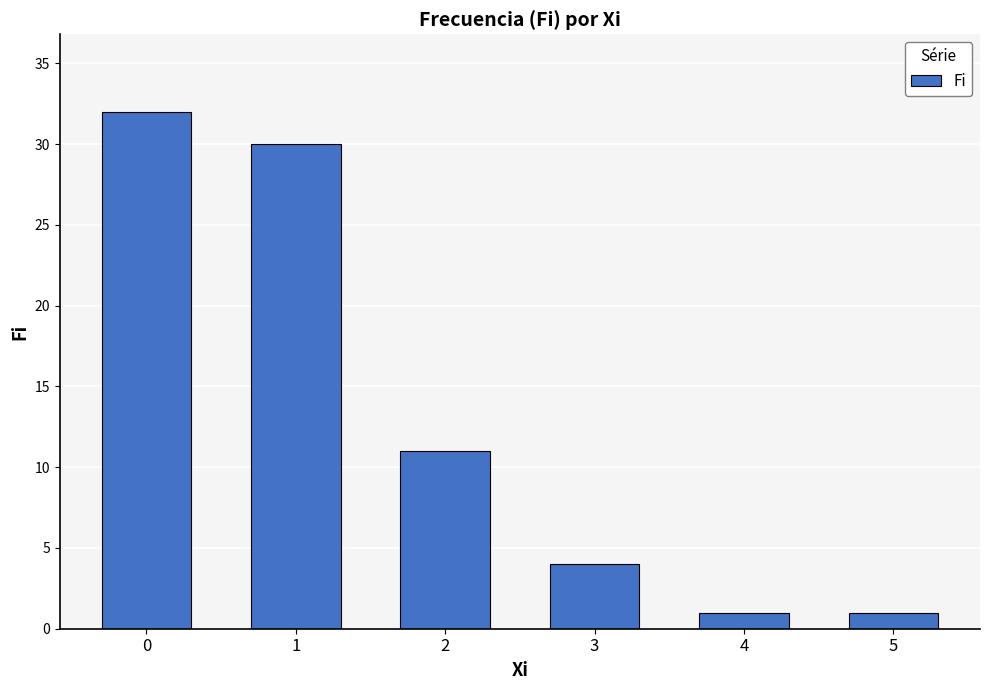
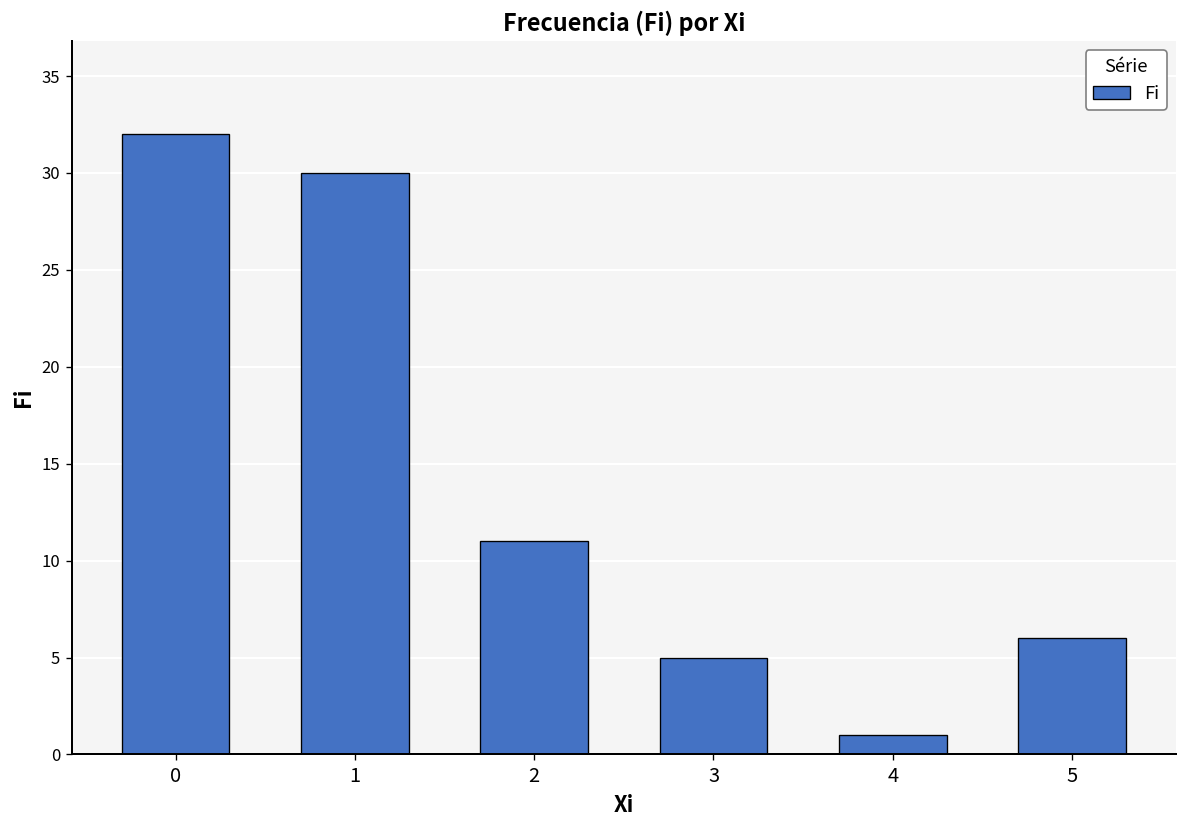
  {
    "0": 32,
    "1": 30,
    "2": 11,
-   "3": 4,
+   "3": 5,
    "4": 1,
-   "5": 1
+   "5": 6
  }
